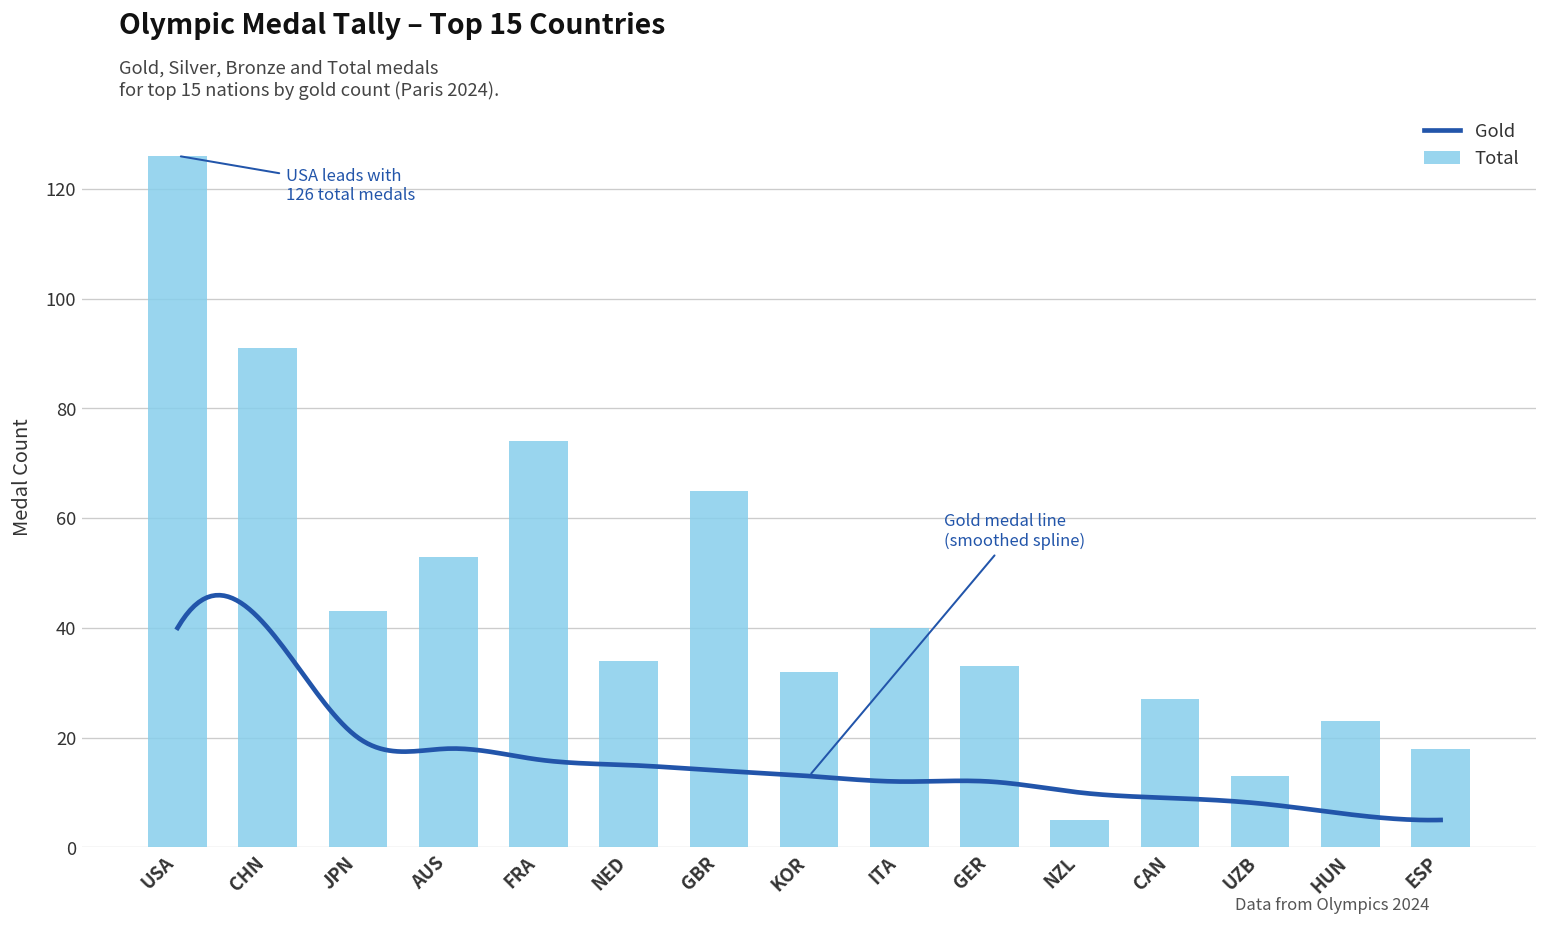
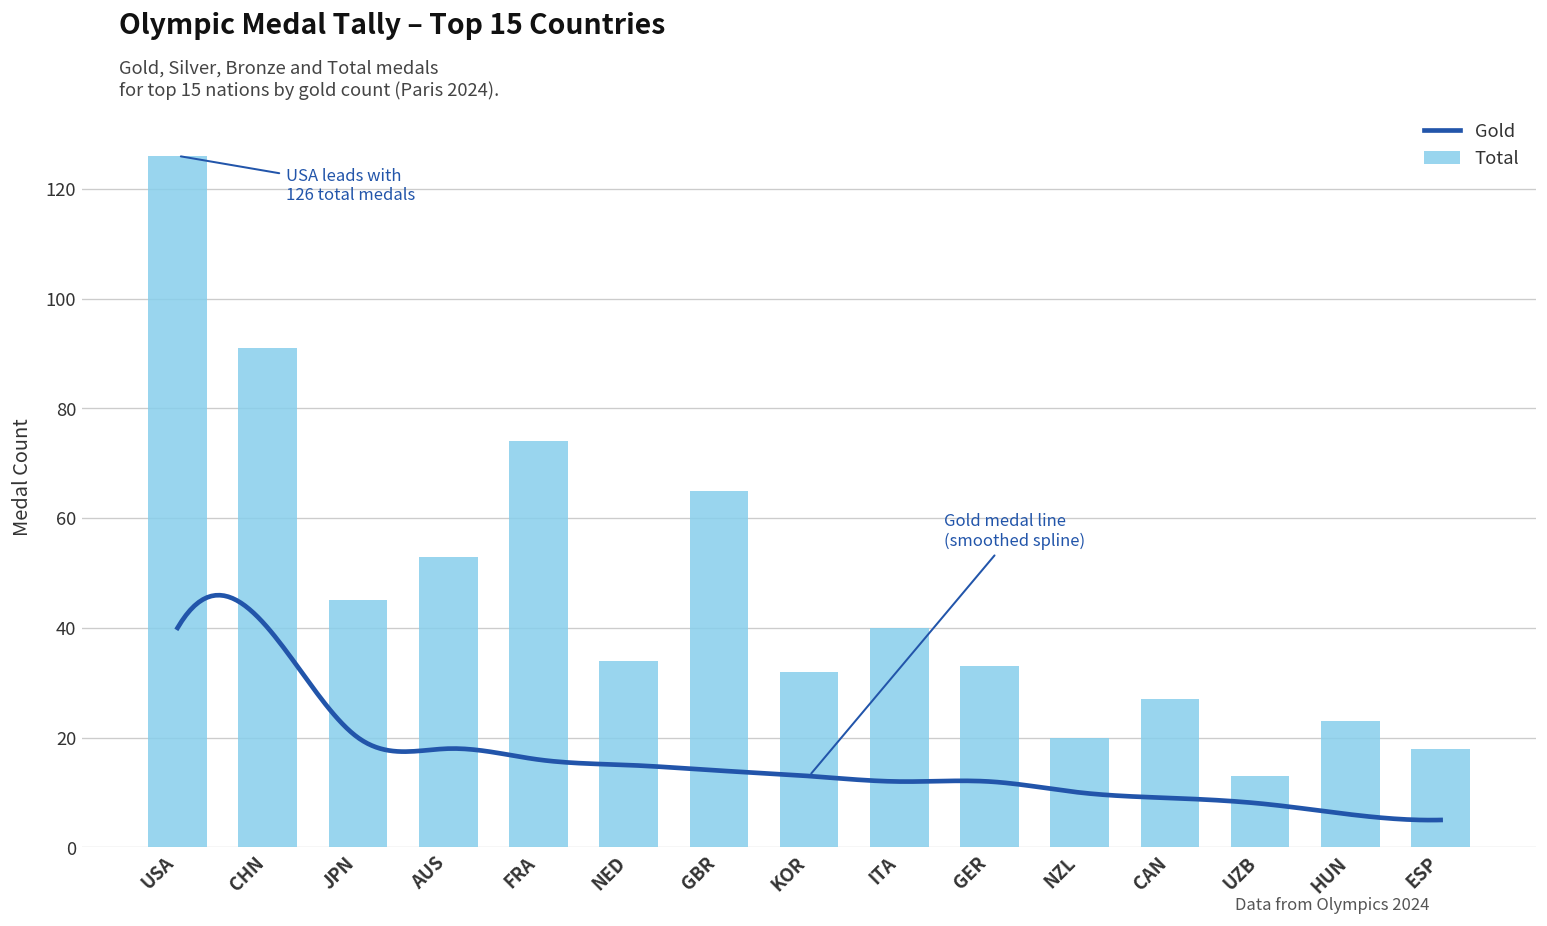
  {
    "Gold": {
      "USA": 40,
      "ESP": 5
    },
    "Total": {
      "CHN": 91,
-     "JPN": 43,
+     "JPN": 45,
      "AUS": 53,
      "FRA": 74,
      "NED": 34,
      "GBR": 65,
      "KOR": 32,
      "ITA": 40,
      "GER": 33,
-     "NZL": 5,
+     "NZL": 20,
      "CAN": 27,
      "UZB": 13,
      "HUN": 23,
      "ESP": 18
    }
  }
